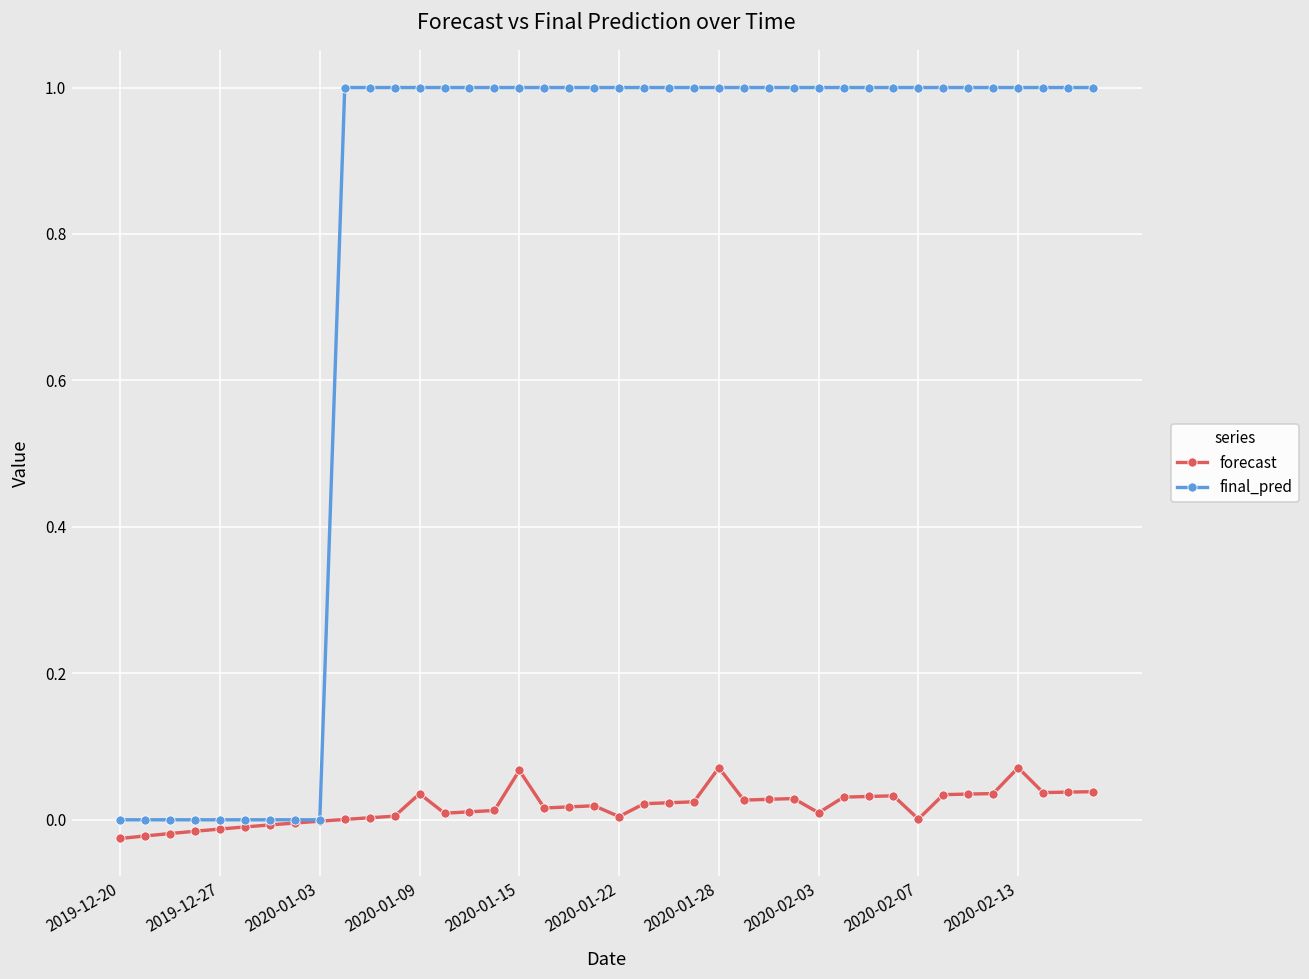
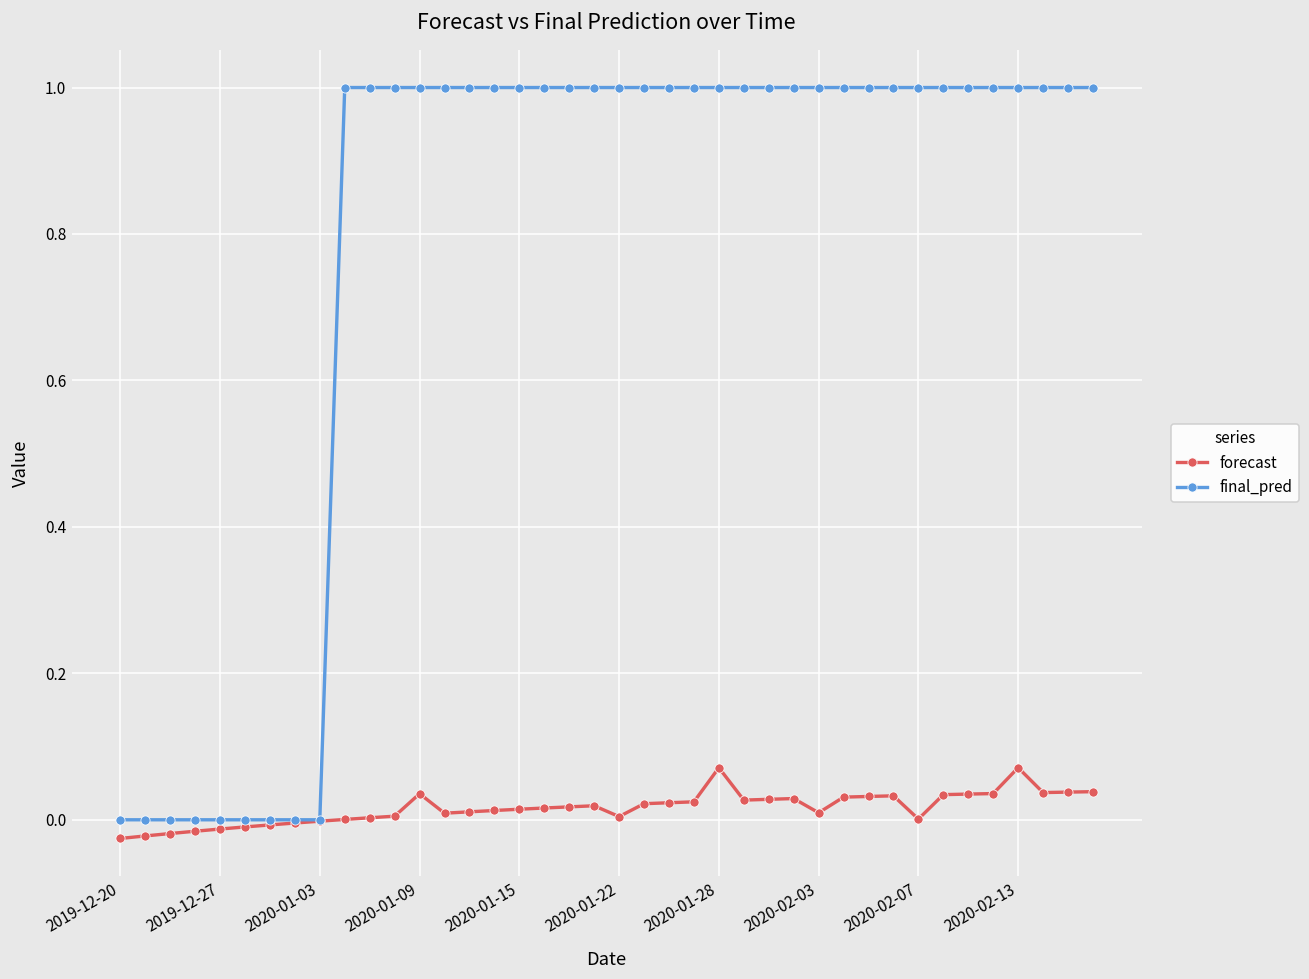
  {
    "forecast": {
      "2019-12-20": -0.03,
      "2019-12-27": -0.01,
      "2020-01-09": 0.04,
-     "2020-01-15": 0.07,
+     "2020-01-15": 0.01,
      "2020-01-22": 0.00,
      "2020-01-28": 0.07,
      "2020-02-03": 0.01,
      "2020-02-07": 0.00,
      "2020-02-13": 0.07
    },
    "final_pred": {
      "2019-12-20": 0.00,
      "2019-12-27": 0.00,
      "2020-01-09": 1.00,
      "2020-01-15": 1.00,
      "2020-01-22": 1.00,
      "2020-01-28": 1.00,
      "2020-02-03": 1.00,
      "2020-02-07": 1.00,
      "2020-02-13": 1.00
    }
  }
